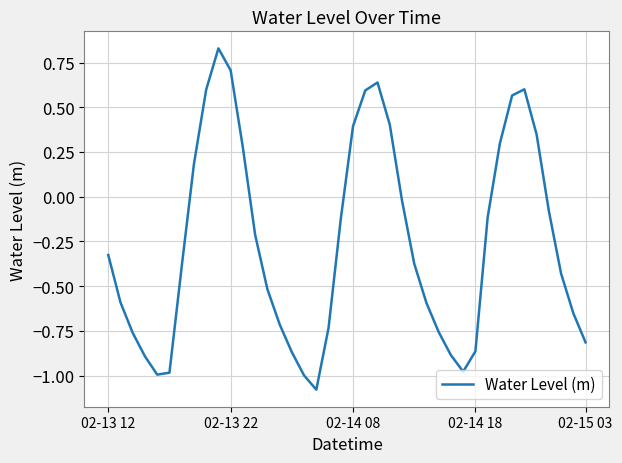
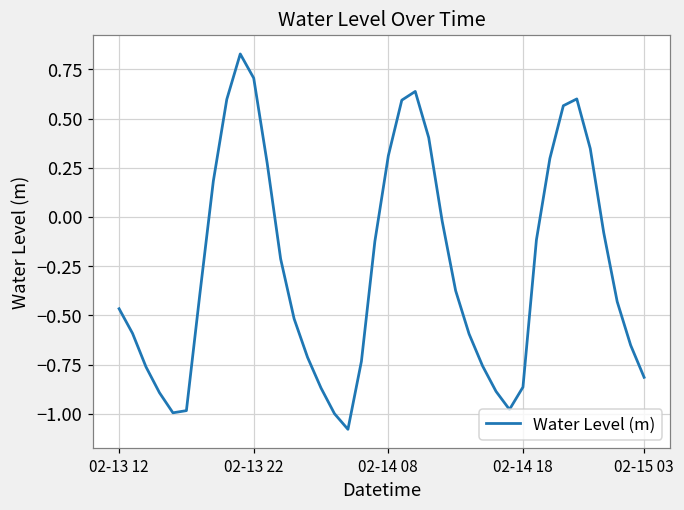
  {
-   "02-13 12": -0.33,
+   "02-13 12": -0.47,
    "02-13 22": 0.71,
-   "02-14 08": 0.39,
+   "02-14 08": 0.31,
    "02-14 18": -0.86,
    "02-15 03": -0.81
  }
